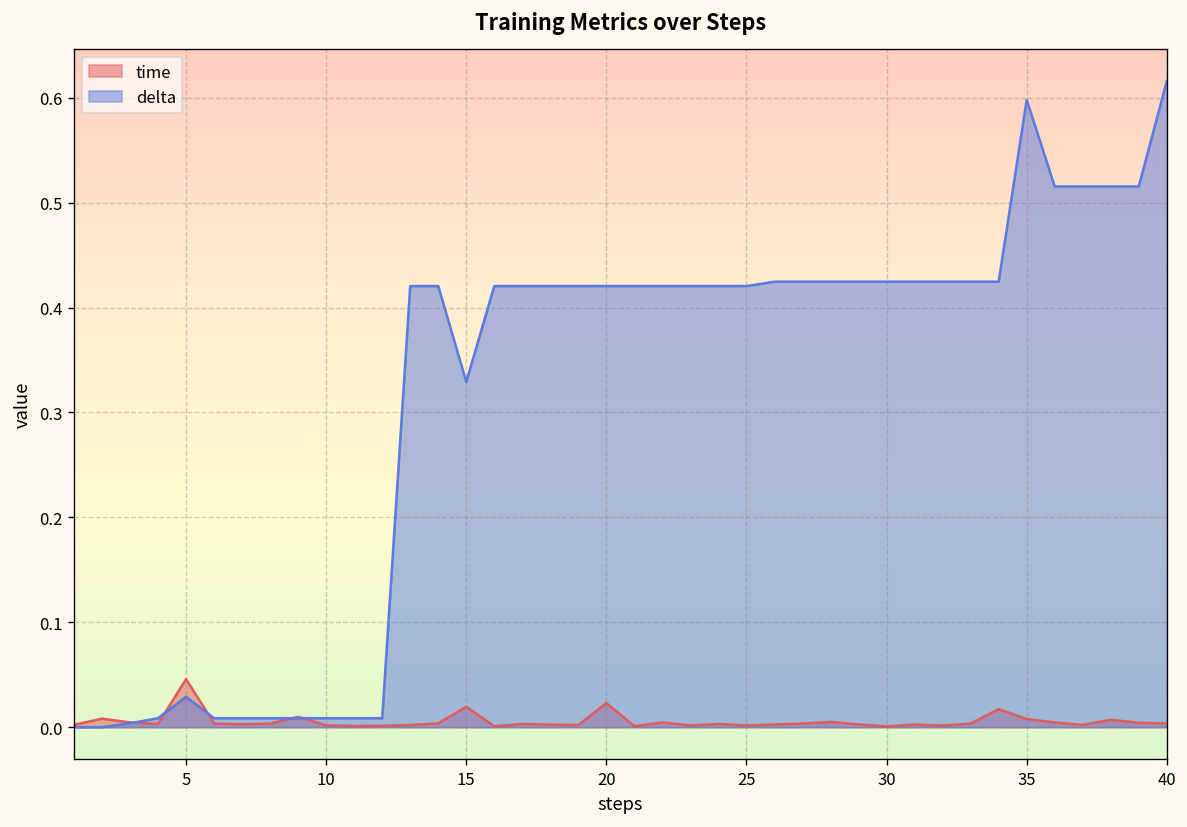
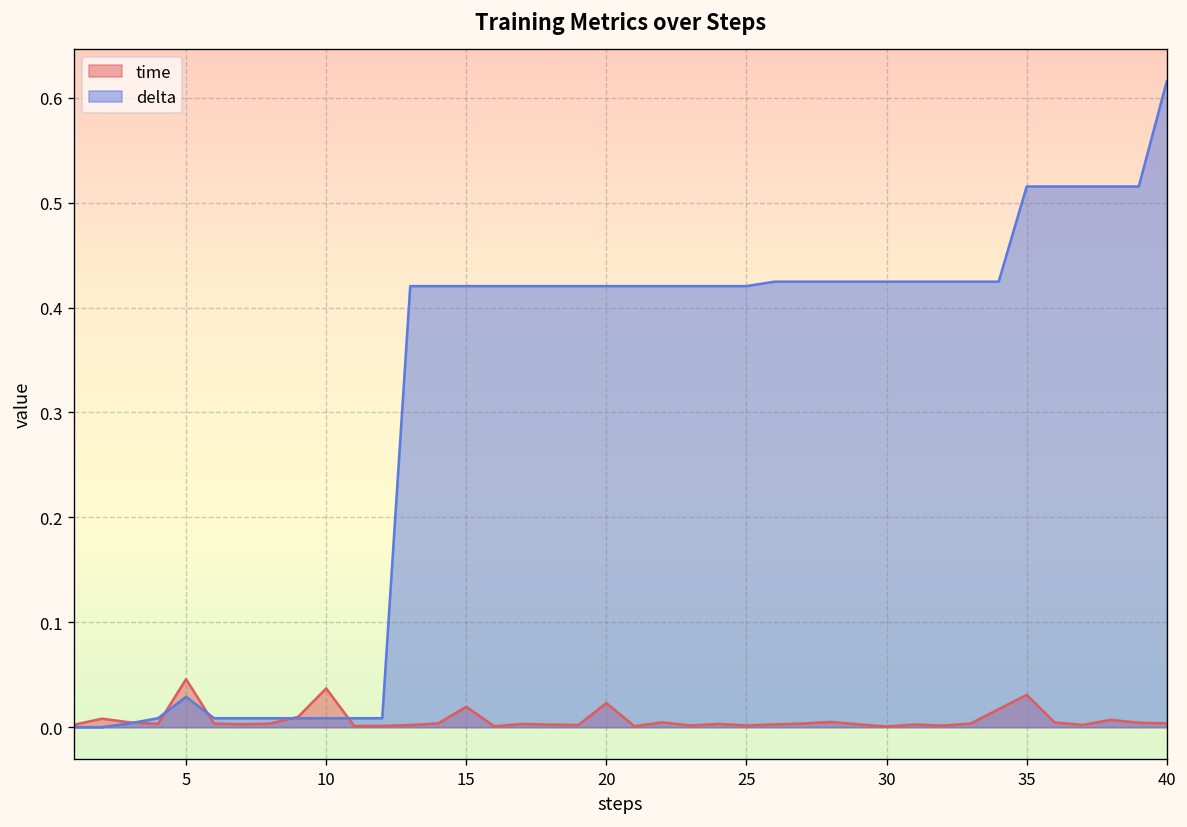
  {
    "time": {
      "5": 0.05,
-     "10": 0.00,
+     "10": 0.04,
      "15": 0.02,
      "20": 0.02,
      "25": 0.00,
      "30": 0.00,
-     "35": 0.01,
+     "35": 0.03,
      "40": 0.00
    },
    "delta": {
      "5": 0.03,
      "10": 0.01,
-     "15": 0.33,
+     "15": 0.42,
      "20": 0.42,
      "25": 0.42,
      "30": 0.42,
-     "35": 0.60,
+     "35": 0.52,
      "40": 0.62
    }
  }
